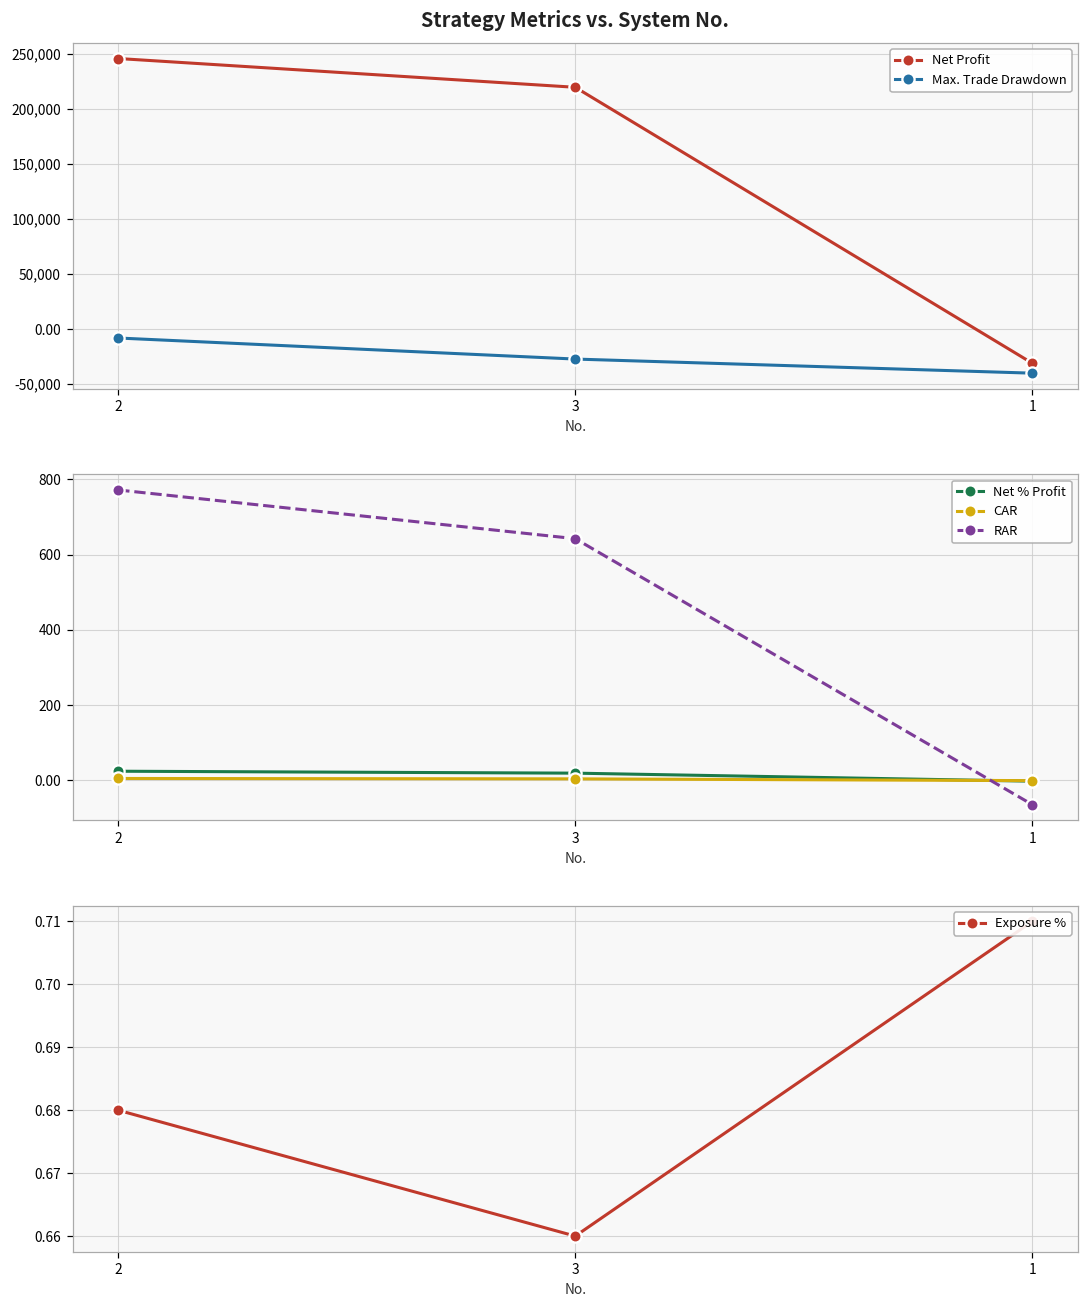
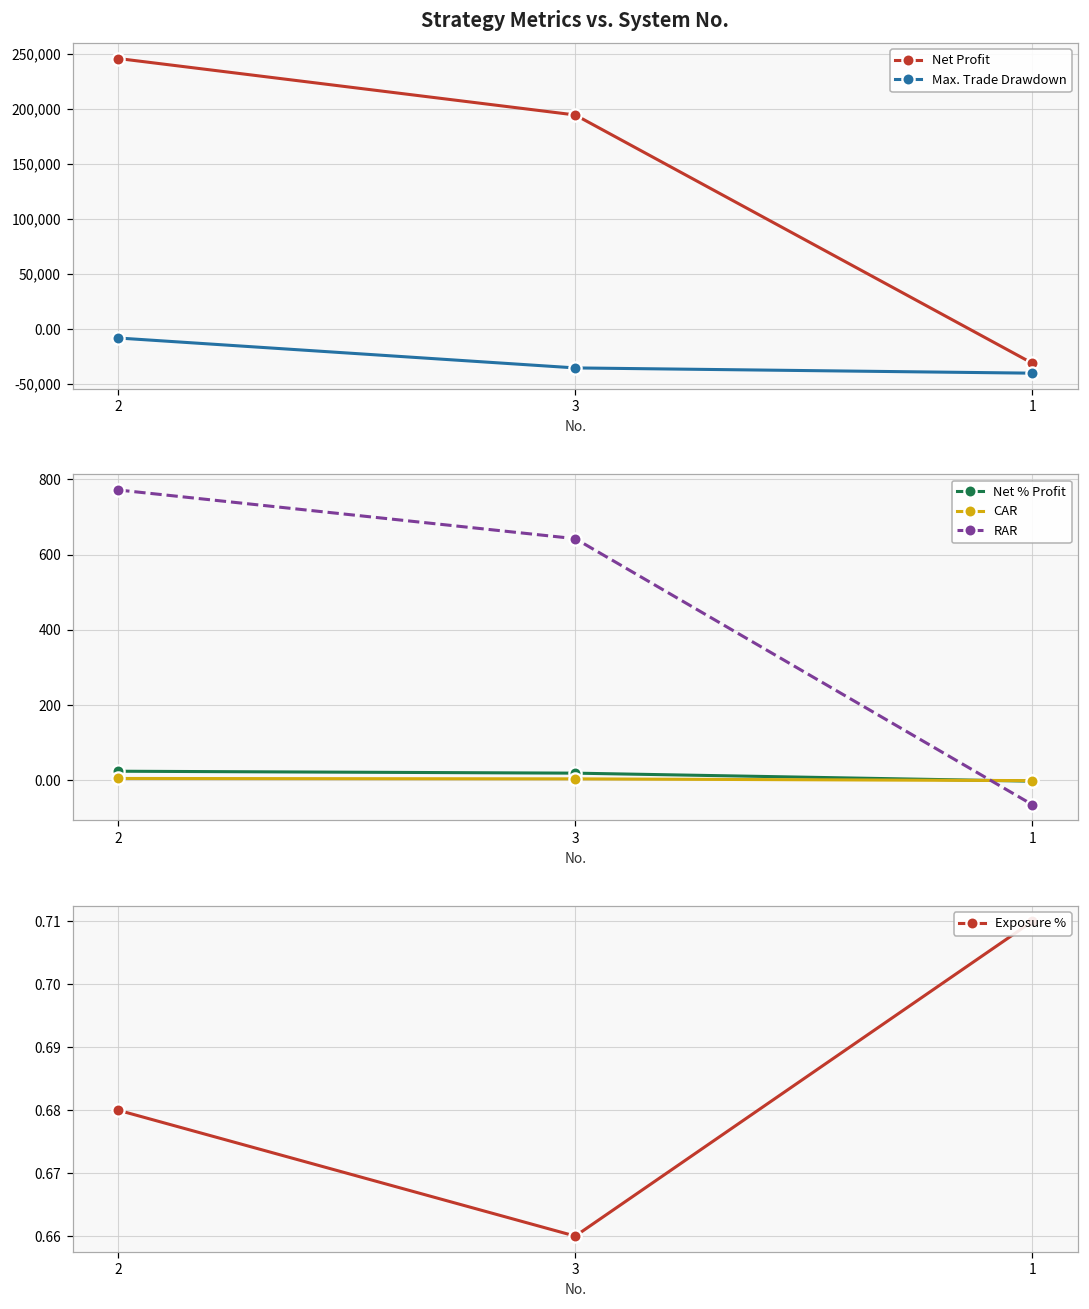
  {
    "Strategy Metrics vs. System No.": {
      "Net Profit": {
        "2": "246,000",
-       "3": "219,000",
+       "3": "194,000",
        "1": "-31,000"
      },
      "Max. Trade Drawdown": {
        "2": "-8,000",
-       "3": "-27,000",
+       "3": "-35,000",
        "1": "-40,000"
      }
    }
  }
